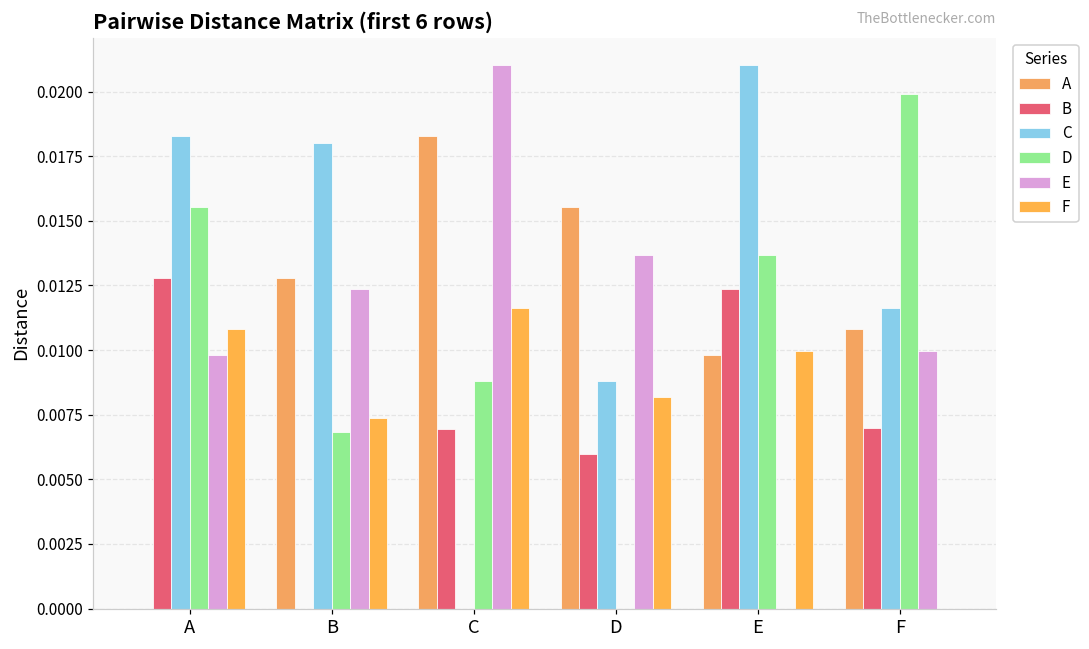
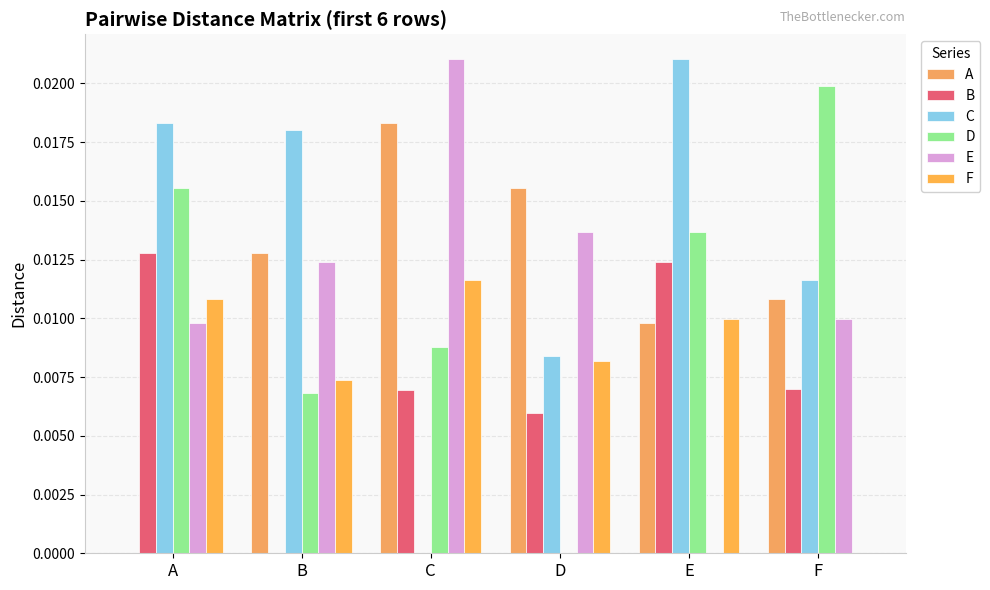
  {
    "B": {
      "A": 0.0128,
      "B": 0.0000,
      "C": 0.0069,
      "D": 0.0060,
      "E": 0.0124,
      "F": 0.0070
    },
    "C": {
      "A": 0.0183,
      "B": 0.0180,
      "C": 0.0000,
-     "D": 0.0088,
+     "D": 0.0084,
      "E": 0.0210,
      "F": 0.0116
    },
    "D": {
      "A": 0.0155,
      "B": 0.0068,
      "C": 0.0088,
      "D": 0.0000,
      "E": 0.0137,
      "F": 0.0199
    },
    "E": {
      "A": 0.0098,
      "B": 0.0124,
      "C": 0.0210,
      "D": 0.0137,
      "E": 0.0000,
      "F": 0.0100
    }
  }
